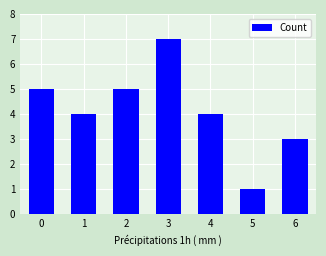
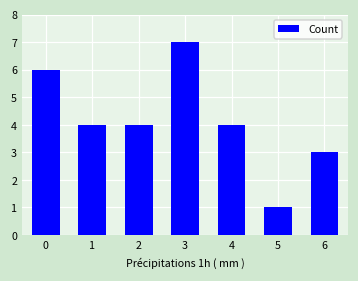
  {
-   "0": 5,
+   "0": 6,
    "1": 4,
-   "2": 5,
+   "2": 4,
    "3": 7,
    "4": 4,
    "5": 1,
    "6": 3
  }
